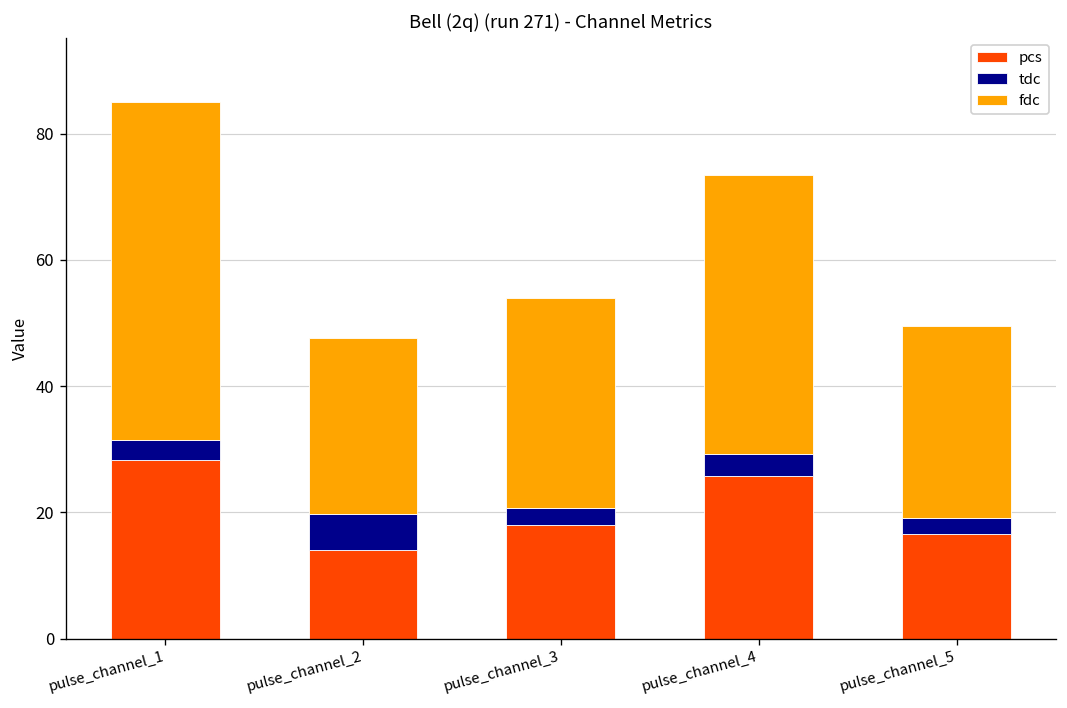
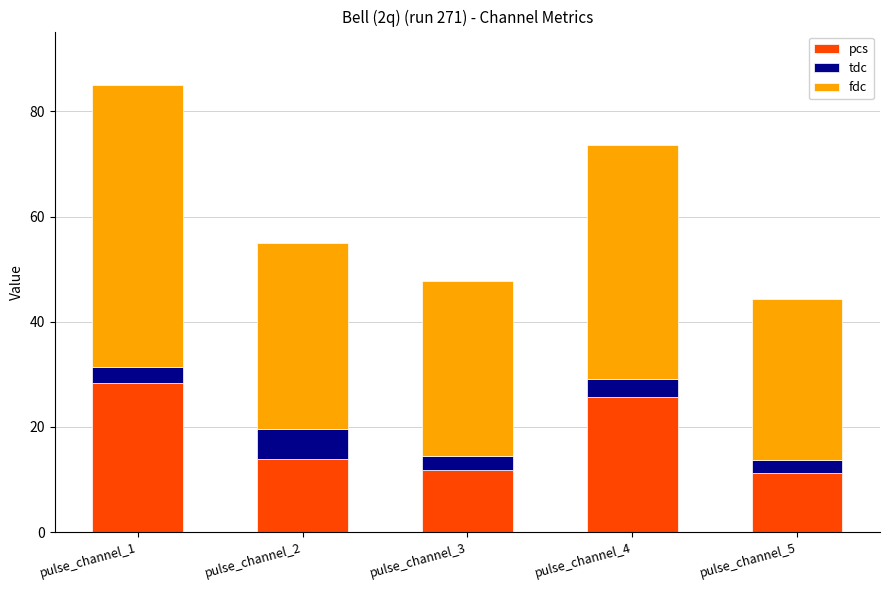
  {
    "pcs": {
      "pulse_channel_1": 28,
      "pulse_channel_2": 14,
-     "pulse_channel_3": 18,
+     "pulse_channel_3": 12,
      "pulse_channel_4": 26,
-     "pulse_channel_5": 17
+     "pulse_channel_5": 11
    },
    "tdc": {
      "pulse_channel_1": 3,
      "pulse_channel_2": 6,
      "pulse_channel_3": 3,
      "pulse_channel_4": 3,
      "pulse_channel_5": 3
    },
    "fdc": {
      "pulse_channel_1": 54,
-     "pulse_channel_2": 28,
+     "pulse_channel_2": 35,
      "pulse_channel_3": 33,
      "pulse_channel_4": 44,
      "pulse_channel_5": 31
    }
  }
